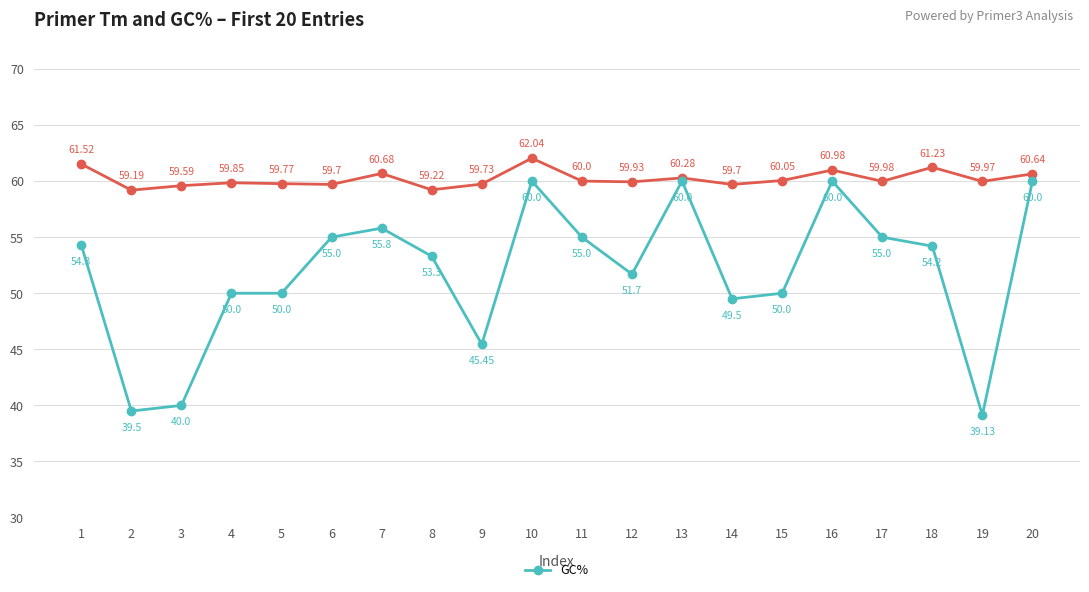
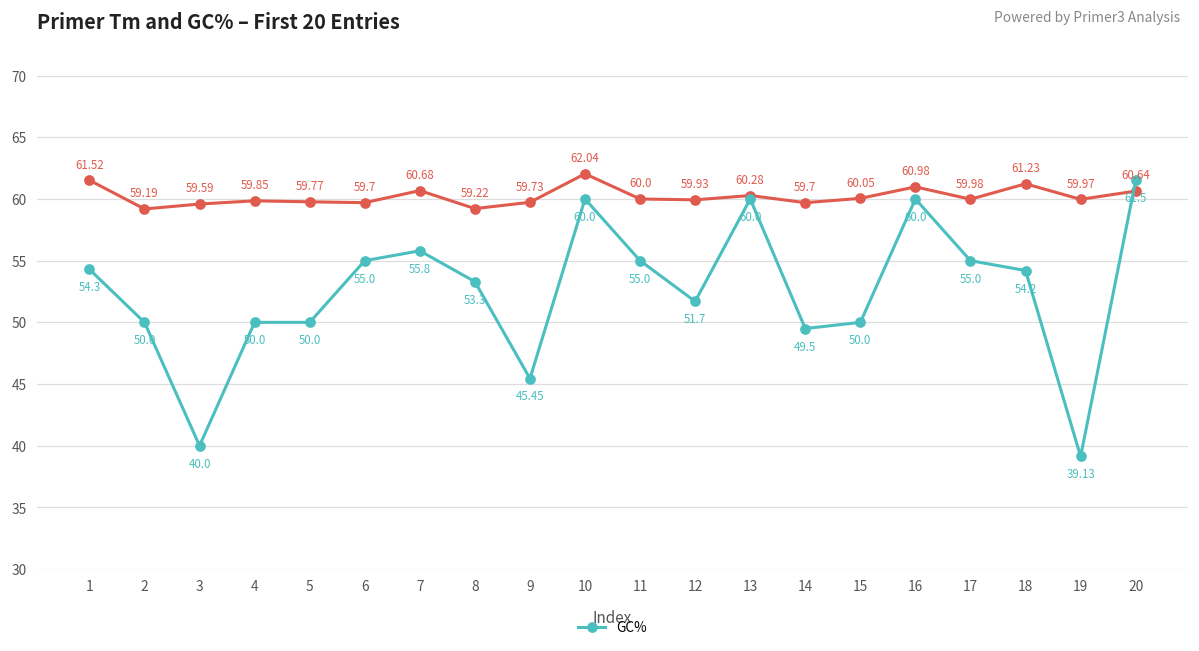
  {
    "GC%": {
      "1": 54.3,
-     "2": 39.5,
+     "2": 50.0,
      "3": 40.0,
      "4": 50.0,
      "5": 50.0,
      "6": 55.0,
      "7": 55.8,
      "8": 53.3,
      "9": 45.45,
      "10": 60.0,
      "11": 55.0,
      "12": 51.7,
      "13": 60.0,
      "14": 49.5,
      "15": 50.0,
      "16": 60.0,
      "17": 55.0,
      "18": 54.2,
      "19": 39.13,
-     "20": 60.0
+     "20": 61.5
    }
  }
